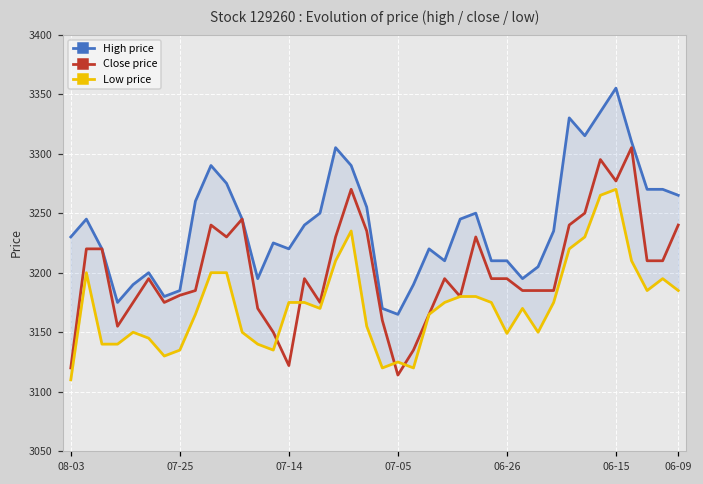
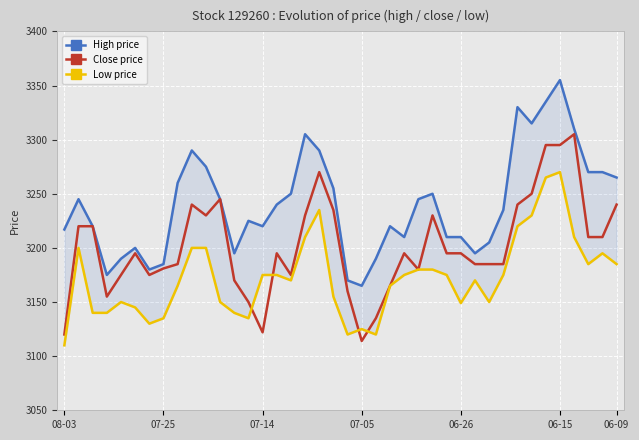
  {
    "High price": {
-     "08-03": 3230,
+     "08-03": 3217,
      "07-25": 3185,
      "07-14": 3220,
      "07-05": 3165,
      "06-26": 3210,
      "06-15": 3355,
      "06-09": 3265
    },
    "Close price": {
      "08-03": 3120,
      "07-25": 3181,
      "07-14": 3122,
      "07-05": 3114,
      "06-26": 3195,
-     "06-15": 3277,
+     "06-15": 3295,
      "06-09": 3240
    },
    "Low price": {
      "08-03": 3110,
      "07-25": 3135,
      "07-14": 3175,
      "07-05": 3125,
      "06-26": 3149,
      "06-15": 3270,
      "06-09": 3185
    }
  }
